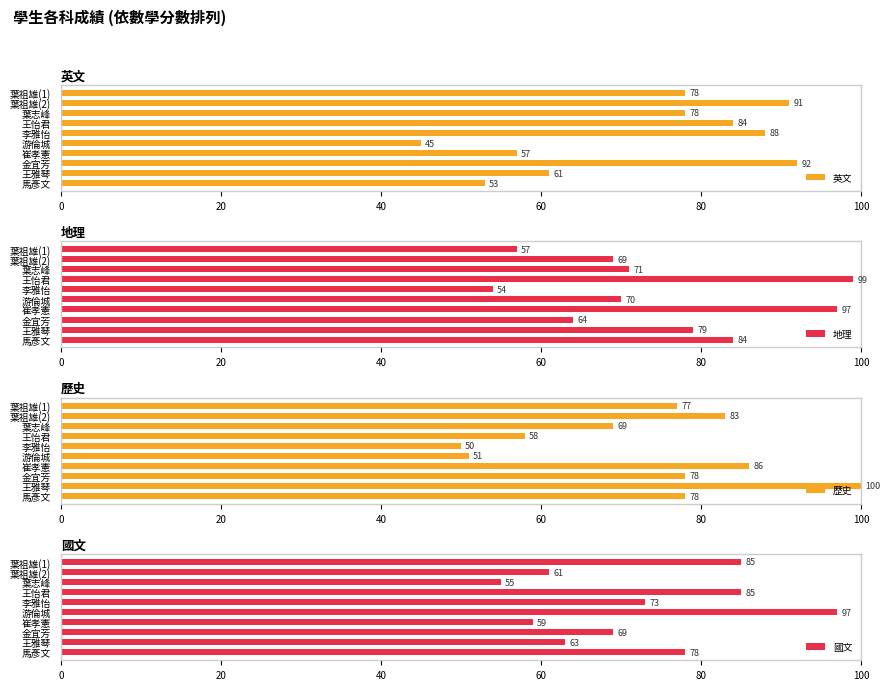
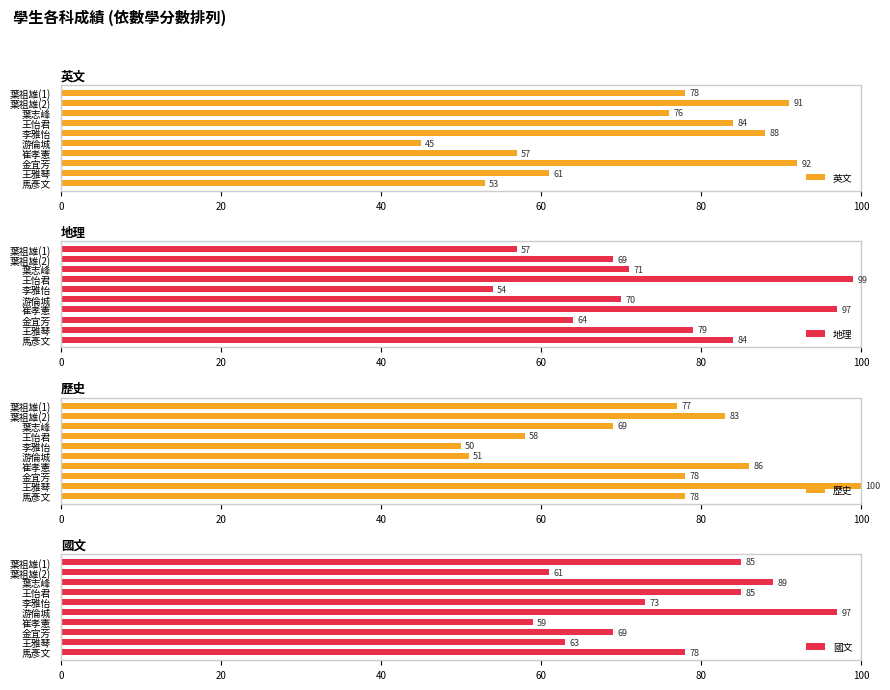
  {
    "英文": {
      "葉祖雄(1)": 78,
      "葉祖雄(2)": 91,
-     "葉志峰": 78,
+     "葉志峰": 76,
      "王怡君": 84,
      "李雅怡": 88,
      "游倫城": 45,
      "崔孝憲": 57,
      "金宜芳": 92,
      "王雅琴": 61,
      "馬彥文": 53
    },
    "地理": {
      "葉祖雄(1)": 57,
      "葉祖雄(2)": 69,
      "葉志峰": 71,
      "王怡君": 99,
      "李雅怡": 54,
      "游倫城": 70,
      "崔孝憲": 97,
      "金宜芳": 64,
      "王雅琴": 79,
      "馬彥文": 84
    },
    "歷史": {
      "葉祖雄(1)": 77,
      "葉祖雄(2)": 83,
      "葉志峰": 69,
      "王怡君": 58,
      "李雅怡": 50,
      "游倫城": 51,
      "崔孝憲": 86,
      "金宜芳": 78,
      "王雅琴": 100,
      "馬彥文": 78
    },
    "國文": {
      "葉祖雄(1)": 85,
      "葉祖雄(2)": 61,
-     "葉志峰": 55,
+     "葉志峰": 89,
      "王怡君": 85,
      "李雅怡": 73,
      "游倫城": 97,
      "崔孝憲": 59,
      "金宜芳": 69,
      "王雅琴": 63,
      "馬彥文": 78
    }
  }
